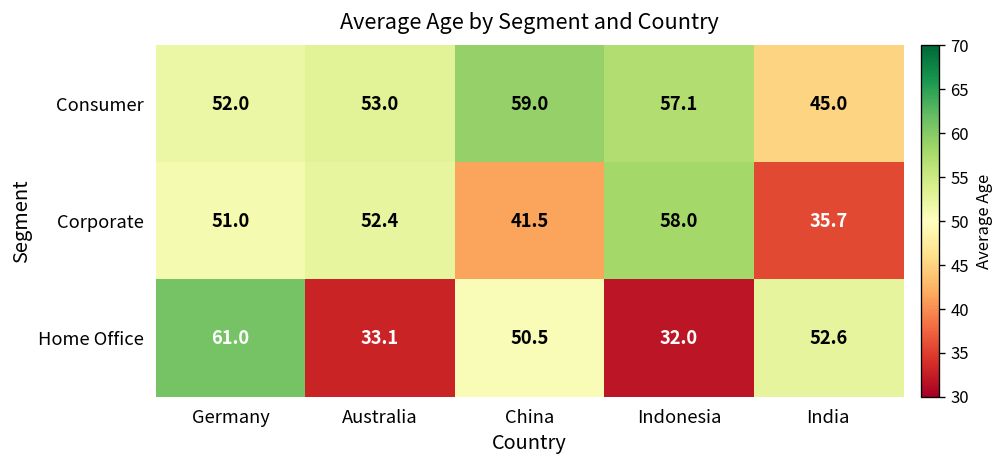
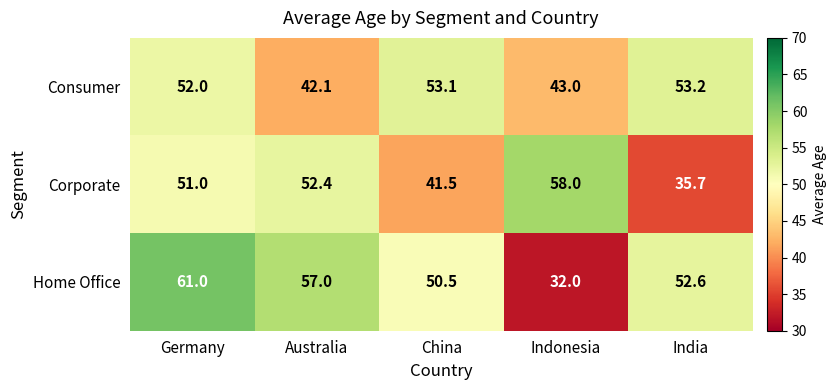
  {
    "Consumer": {
      "Germany": 52.0,
-     "Australia": 53.0,
-     "China": 59.0,
-     "Indonesia": 57.1,
-     "India": 45.0
+     "Australia": 42.1,
+     "China": 53.1,
+     "Indonesia": 43.0,
+     "India": 53.2
    },
    "Corporate": {
      "Germany": 51.0,
      "Australia": 52.4,
      "China": 41.5,
      "Indonesia": 58.0,
      "India": 35.7
    },
    "Home Office": {
      "Germany": 61.0,
-     "Australia": 33.1,
+     "Australia": 57.0,
      "China": 50.5,
      "Indonesia": 32.0,
      "India": 52.6
    }
  }
